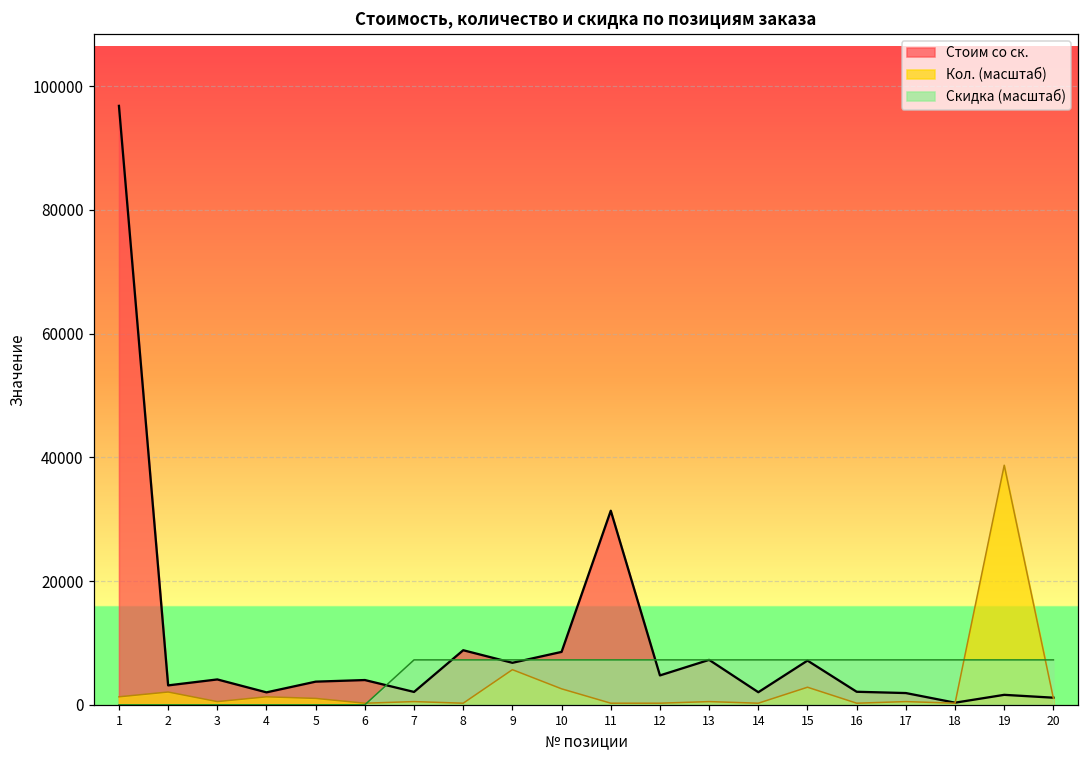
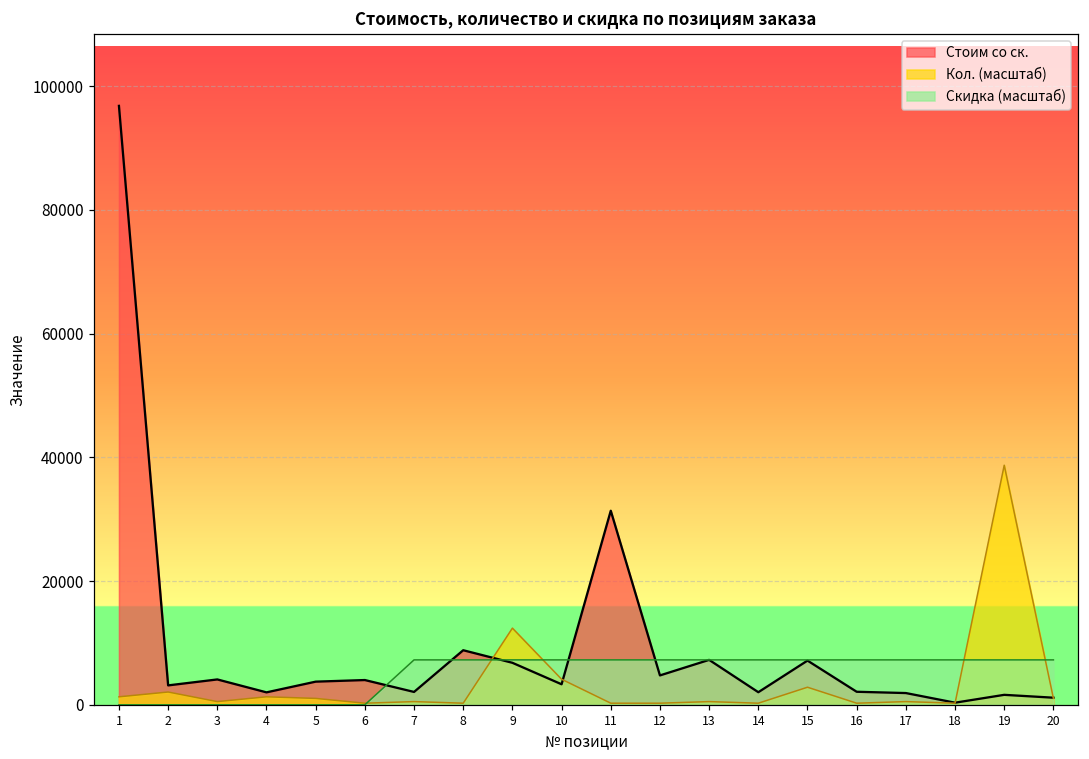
  {
    "Стоим со ск.": {
      "1": 97000,
      "2": 3000,
      "3": 4000,
      "4": 2000,
      "5": 4000,
      "6": 4000,
      "7": 2000,
      "8": 9000,
      "9": 7000,
-     "10": 9000,
+     "10": 3000,
      "11": 31000,
      "12": 5000,
      "14": 2000,
      "16": 2000,
      "17": 2000,
      "19": 2000
    },
    "Кол. (масштаб)": {
      "1": 1000,
      "2": 2000,
      "3": 1000,
      "4": 1000,
      "5": 1000,
      "7": 1000,
      "8": 0,
-     "9": 6000,
-     "10": 3000,
+     "9": 12000,
+     "10": 4000,
      "11": 0,
      "12": 0,
      "13": 1000,
      "14": 0,
      "15": 3000,
      "16": 0,
      "17": 1000,
      "19": 39000
    },
    "Скидка (масштаб)": {
      "1": 0,
      "2": 0,
      "3": 0,
      "4": 0,
      "5": 0,
      "7": 7000,
      "8": 7000,
      "9": 7000,
      "10": 7000,
      "11": 7000,
      "12": 7000,
      "14": 7000,
      "16": 7000,
      "17": 7000,
      "18": 7000,
      "19": 7000,
      "20": 7000
    }
  }
